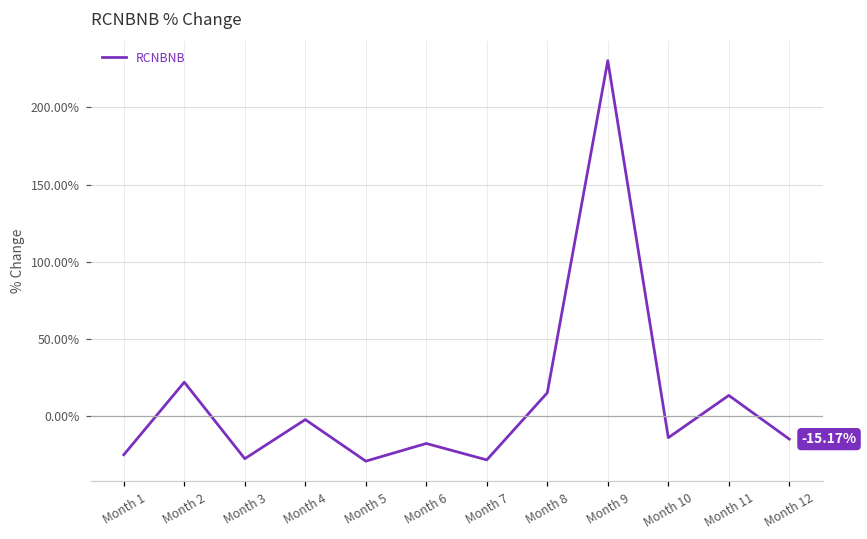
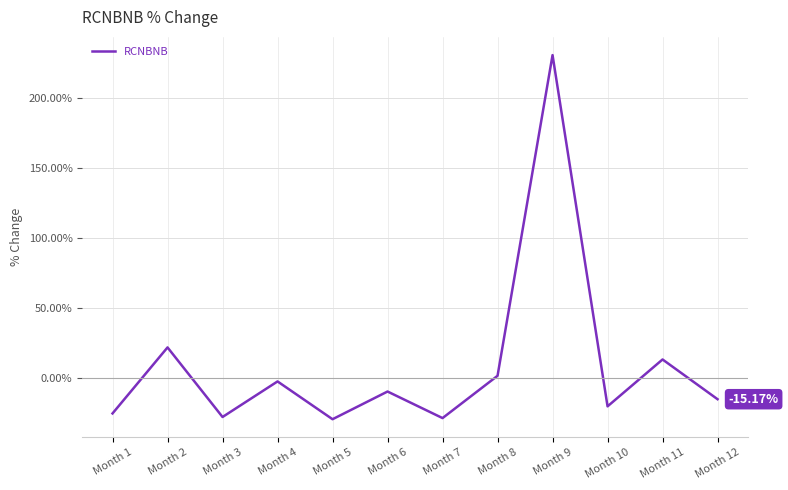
  {
    "Month 1": "-25%",
    "Month 2": "22%",
    "Month 3": "-28%",
    "Month 4": "-2%",
    "Month 5": "-29%",
-   "Month 6": "-18%",
+   "Month 6": "-10%",
    "Month 7": "-29%",
-   "Month 8": "15%",
+   "Month 8": "2%",
    "Month 9": "230%",
-   "Month 10": "-14%",
+   "Month 10": "-20%",
    "Month 11": "13%"
  }
